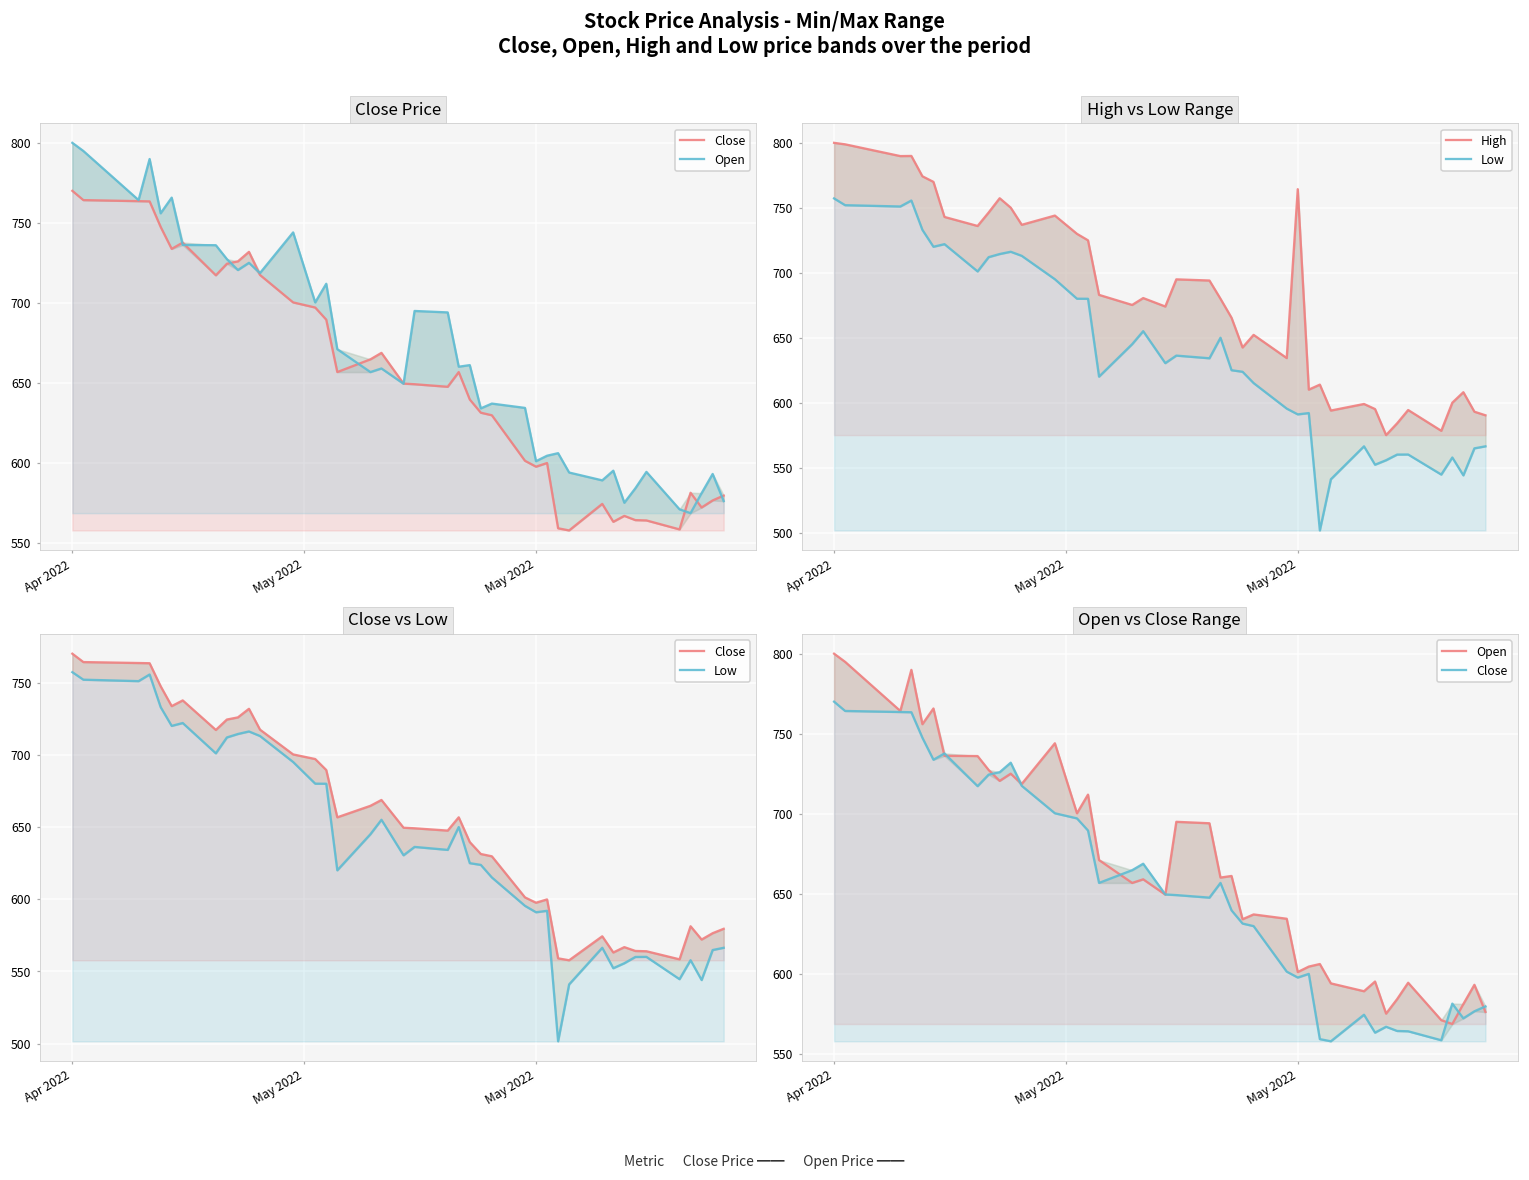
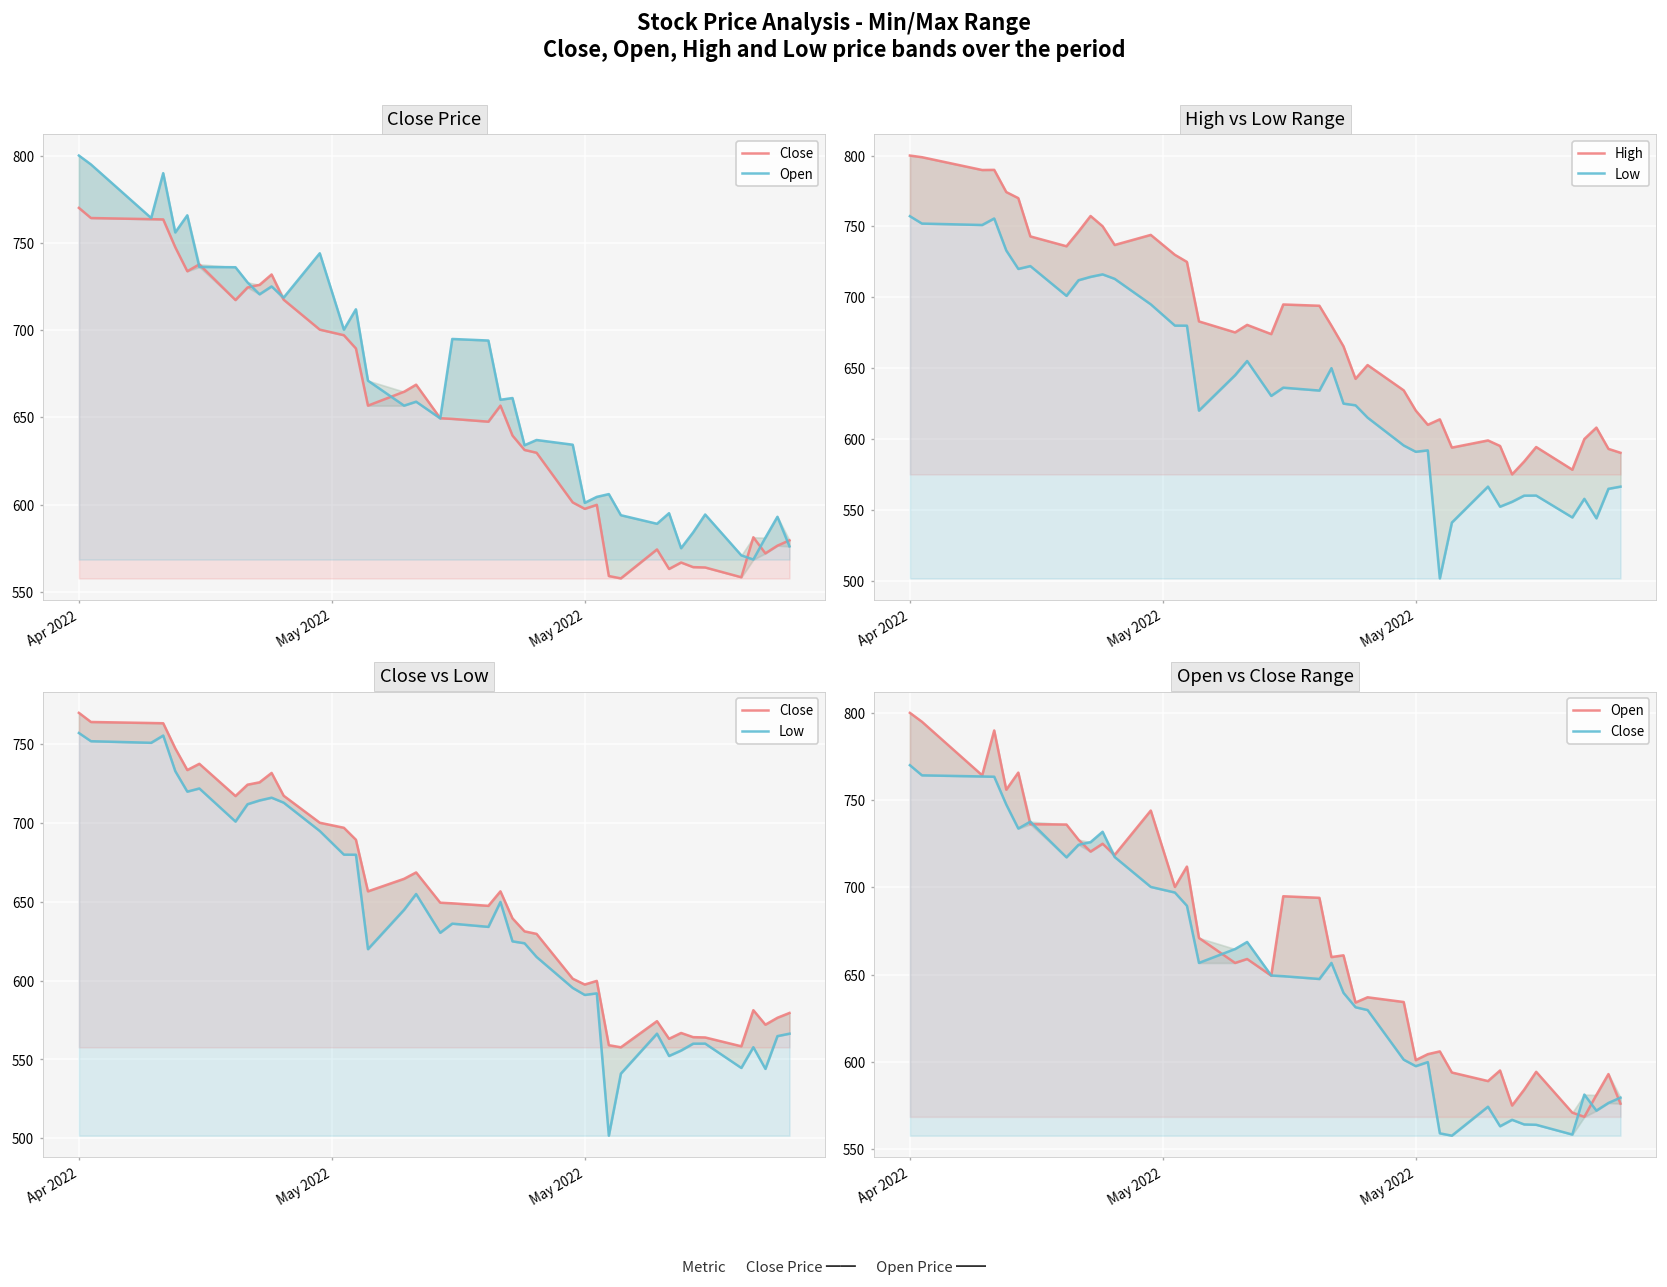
  {
    "High vs Low Range": {
      "High": {
        "Apr 2022": 800,
-       "May 2022": 764
+       "May 2022": 620
      },
      "Low": {
        "Apr 2022": 757,
        "May 2022": 591
      }
    },
    "Close vs Low": {
      "Low": {
        "Apr 2022": 757,
        "May 2022": 591
      }
    }
  }
